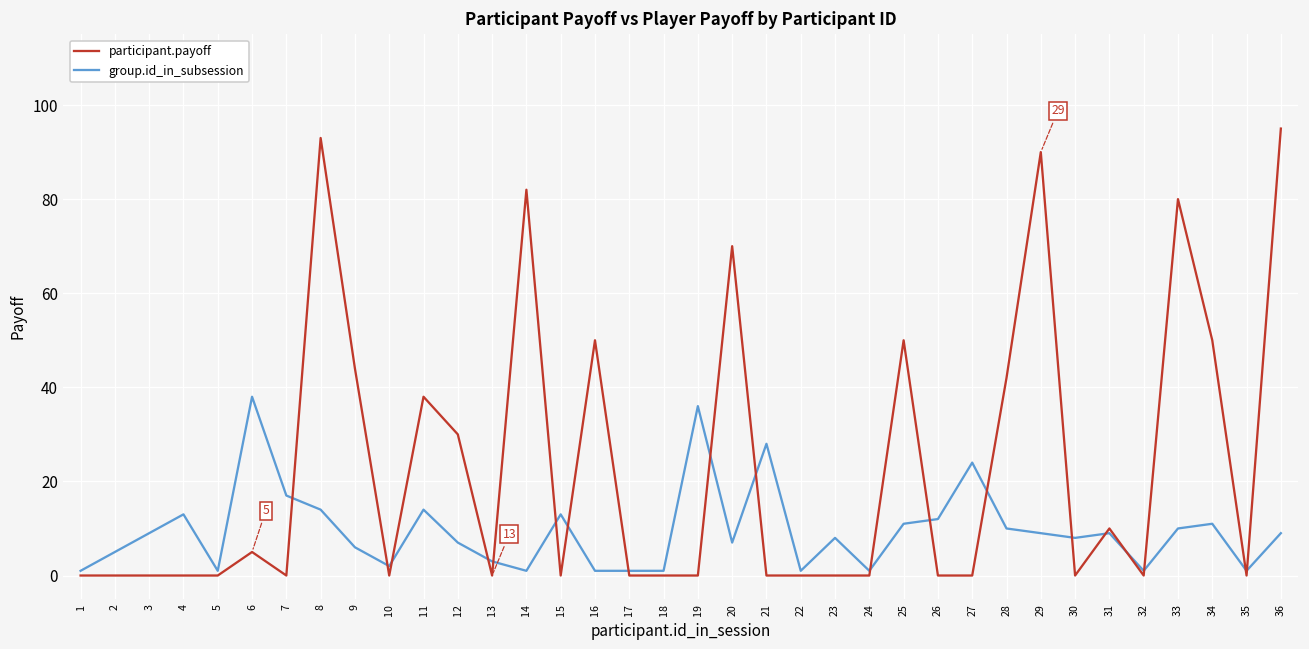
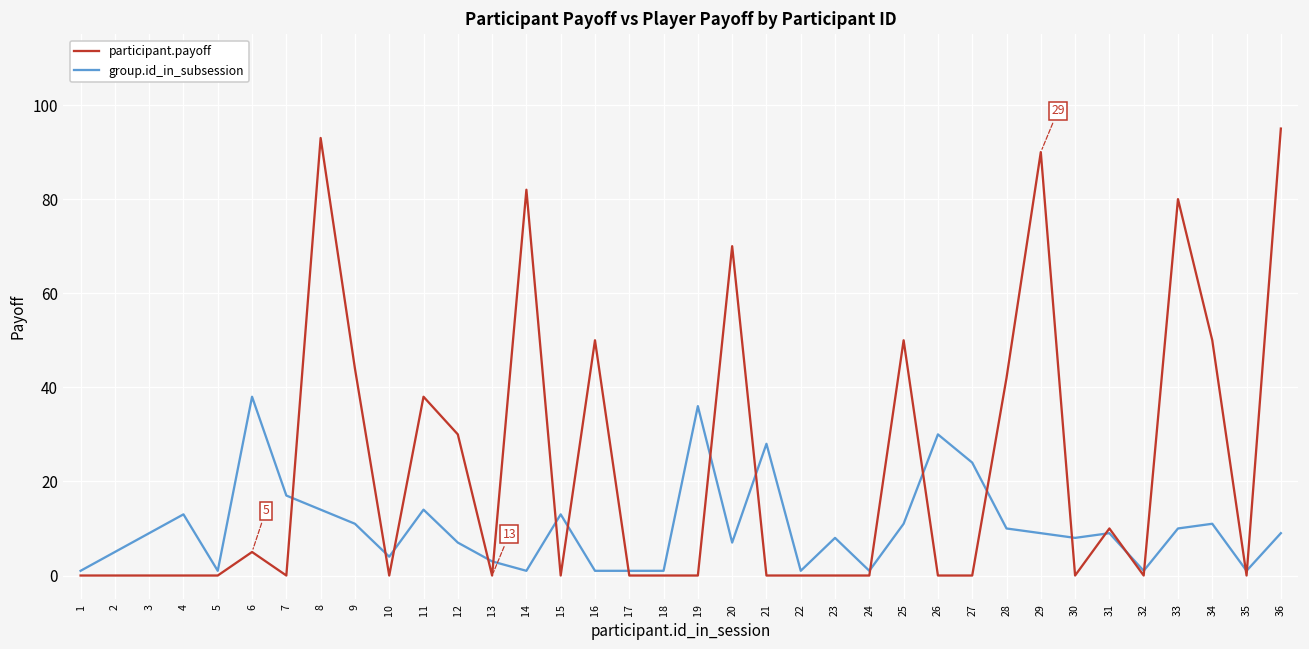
  {
    "participant.payoff": {
      "1": 0,
      "2": 0,
      "3": 0,
      "4": 0,
      "5": 0,
      "7": 0,
      "8": 93,
      "9": 44,
      "10": 0,
      "11": 38,
      "12": 30,
      "13": 0,
      "14": 82,
      "15": 0,
      "16": 50,
      "17": 0,
      "18": 0,
      "19": 0,
      "20": 70,
      "21": 0,
      "22": 0,
      "23": 0,
      "24": 0,
      "25": 50,
      "26": 0,
      "27": 0,
      "28": 42,
      "30": 0,
      "31": 10,
      "32": 0,
      "33": 80,
      "34": 50,
      "35": 0,
      "36": 95
    },
    "group.id_in_subsession": {
      "1": 1,
      "2": 5,
      "3": 9,
      "4": 13,
      "5": 1,
      "6": 38,
      "7": 17,
      "8": 14,
-     "9": 6,
-     "10": 2,
+     "9": 11,
+     "10": 4,
      "11": 14,
      "12": 7,
      "14": 1,
      "15": 13,
      "16": 1,
      "17": 1,
      "18": 1,
      "19": 36,
      "20": 7,
      "21": 28,
      "22": 1,
      "23": 8,
      "24": 1,
      "25": 11,
-     "26": 12,
+     "26": 30,
      "27": 24,
      "28": 10,
      "29": 9,
      "30": 8,
      "31": 9,
      "32": 1,
      "33": 10,
      "34": 11,
      "35": 1,
      "36": 9
    }
  }
